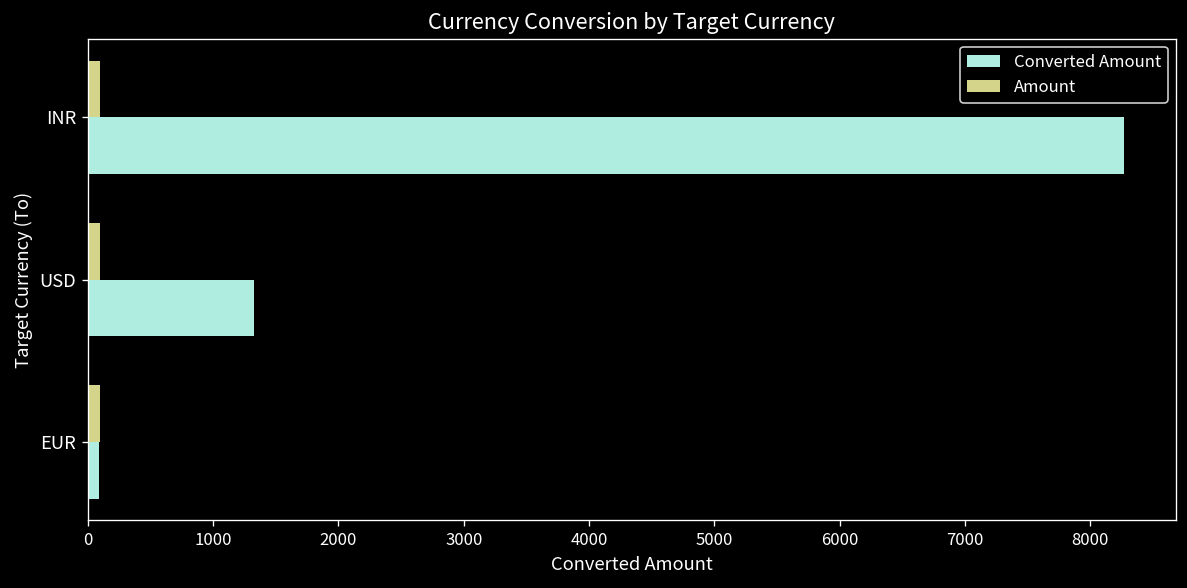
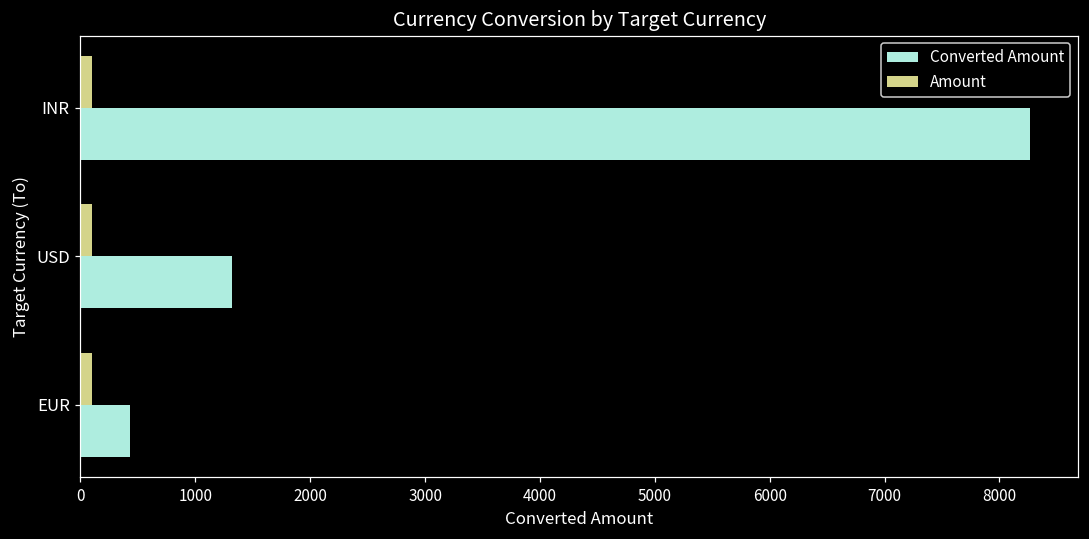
  {
    "Converted Amount": {
      "INR": 8270,
      "USD": 1320,
-     "EUR": 90
+     "EUR": 430
    },
    "Amount": {
      "INR": 100,
      "USD": 100,
      "EUR": 100
    }
  }
